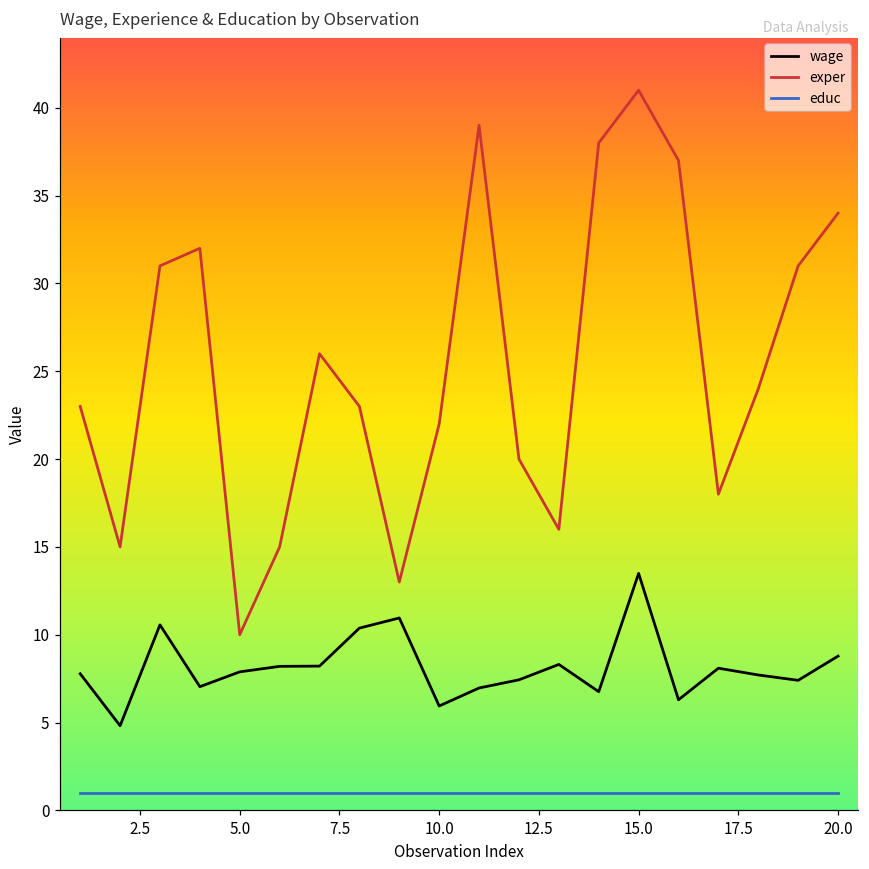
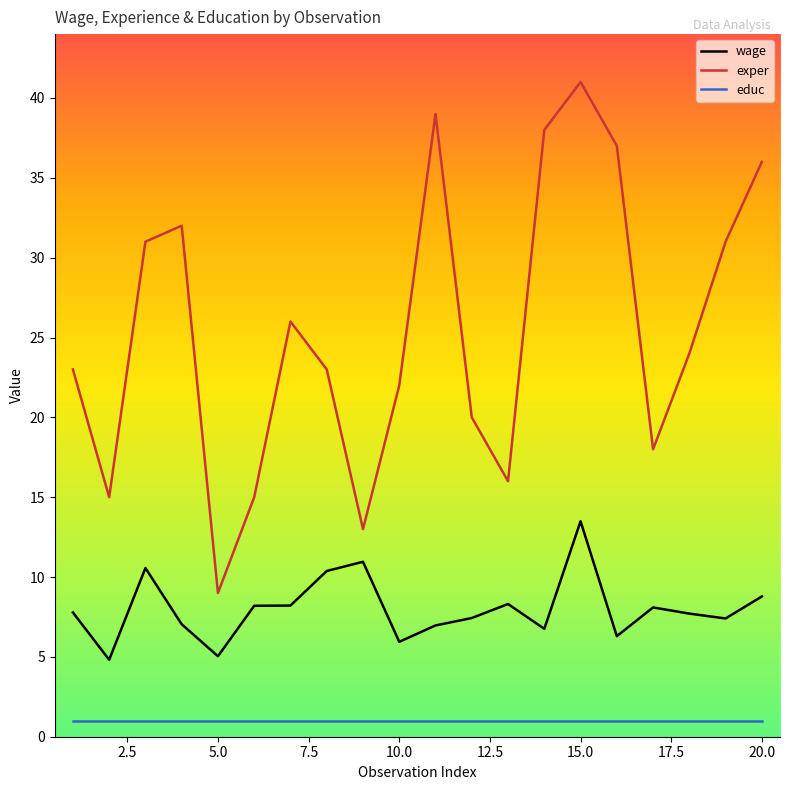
  {
    "wage": {
-     "5.0": 7.9,
+     "5.0": 5.0,
      "10.0": 5.9,
      "15.0": 13.5,
      "20.0": 8.8
    },
    "exper": {
-     "5.0": 10,
+     "5.0": 9,
      "10.0": 22,
      "15.0": 41,
-     "20.0": 34
+     "20.0": 36
    },
    "educ": {
      "5.0": 1.0,
      "10.0": 1.0,
      "15.0": 1.0,
      "20.0": 1.0
    }
  }
